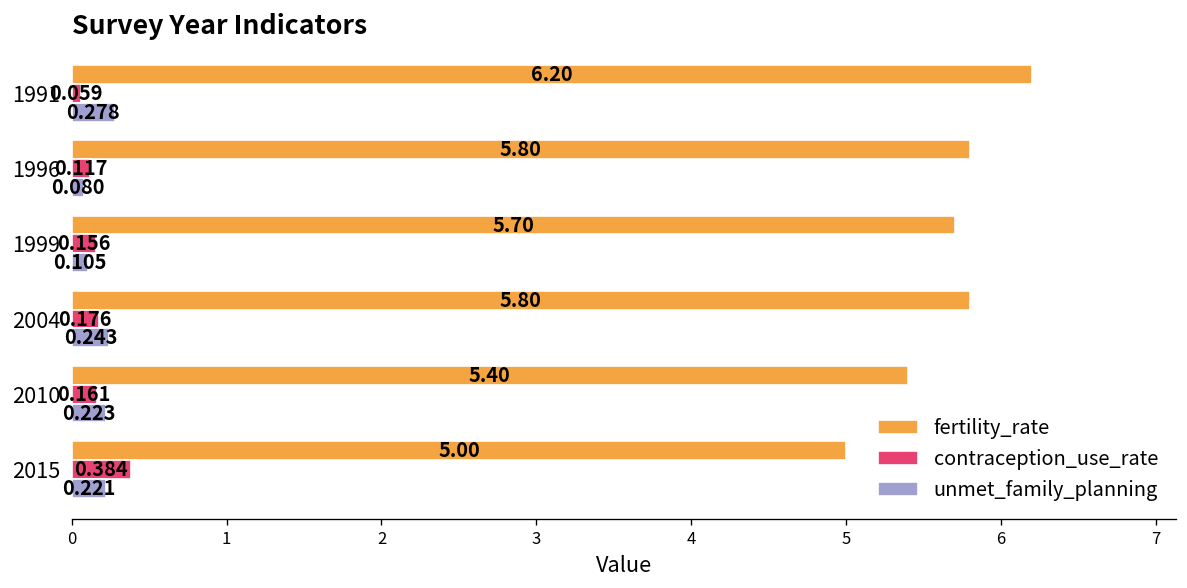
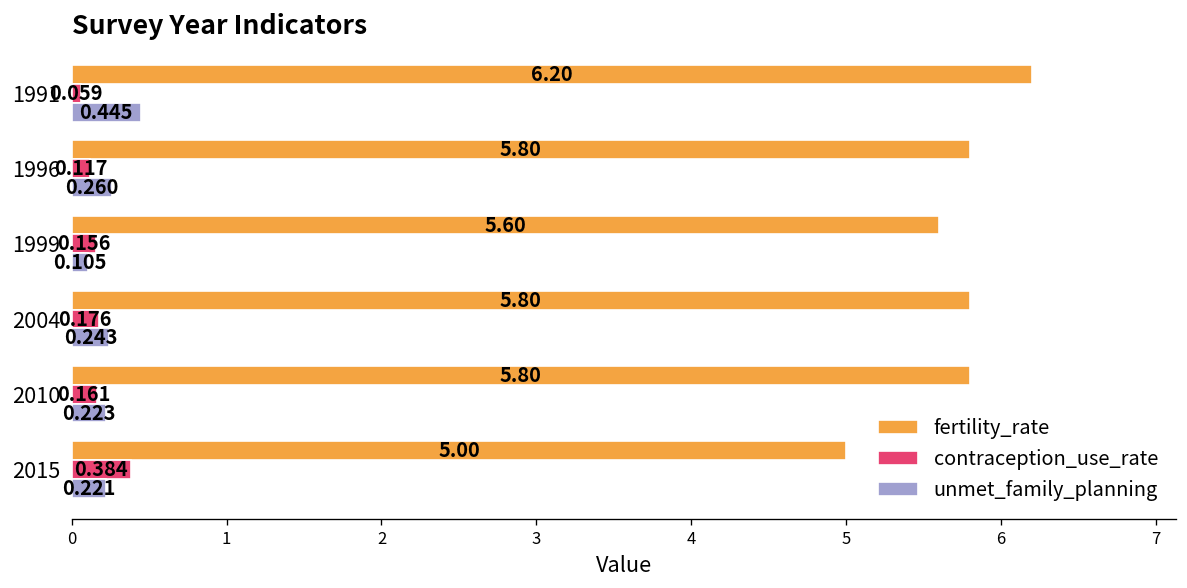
  {
    "fertility_rate": {
      "1991": 6.20,
      "1996": 5.80,
-     "1999": 5.70,
+     "1999": 5.60,
      "2004": 5.80,
-     "2010": 5.40,
+     "2010": 5.80,
      "2015": 5.00
    },
    "contraception_use_rate": {
      "1991": 0.059,
      "1996": 0.117,
      "1999": 0.156,
      "2004": 0.176,
      "2010": 0.161,
      "2015": 0.384
    },
    "unmet_family_planning": {
-     "1991": 0.278,
-     "1996": 0.080,
+     "1991": 0.445,
+     "1996": 0.260,
      "1999": 0.105,
      "2004": 0.243,
      "2010": 0.223,
      "2015": 0.221
    }
  }
